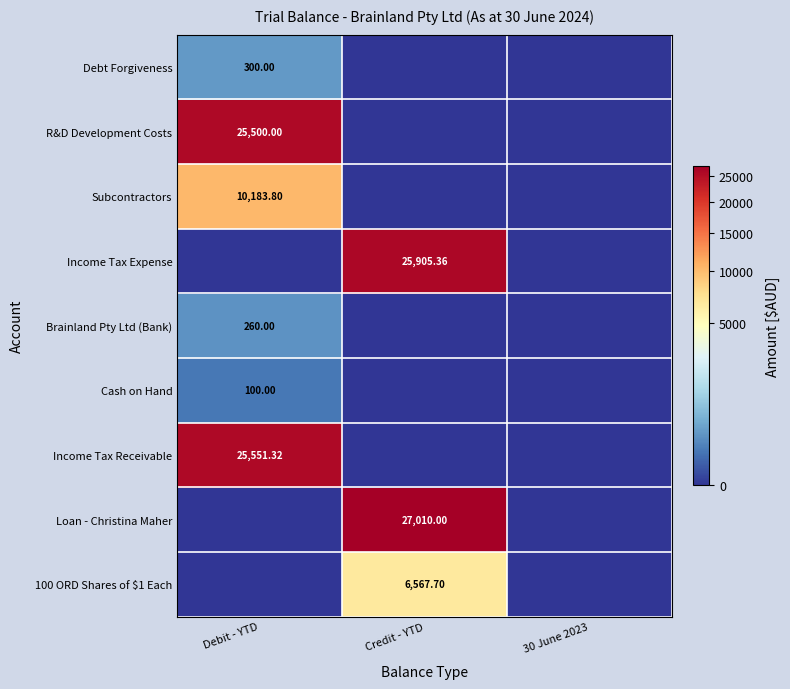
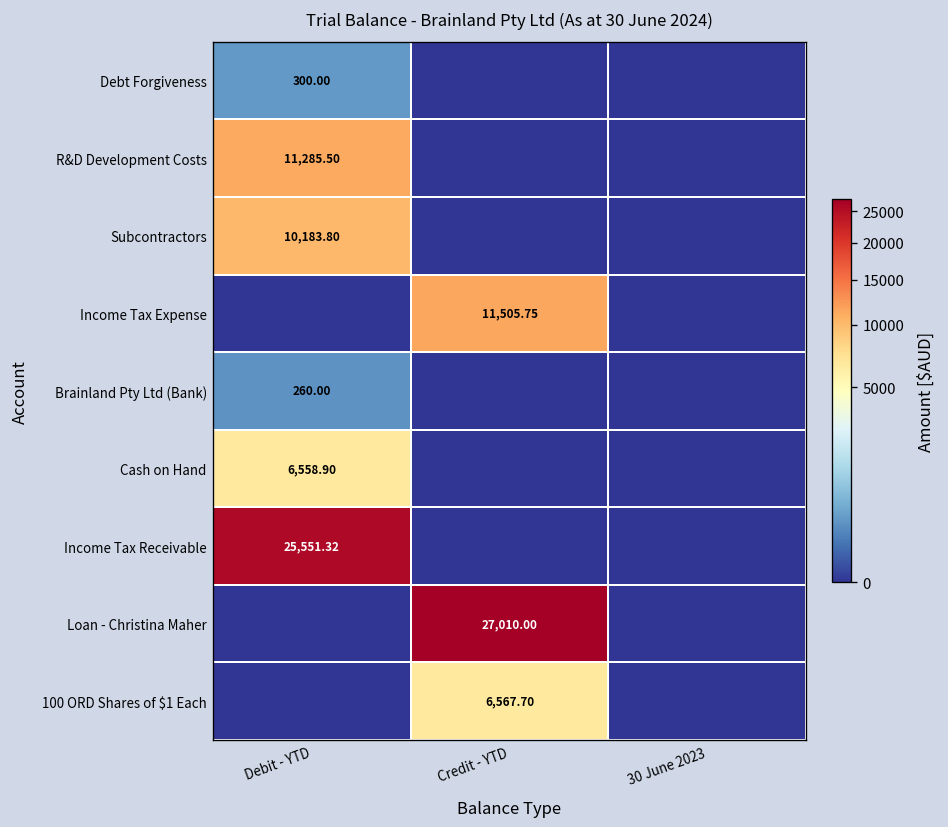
  {
    "Debt Forgiveness": {
      "Debit - YTD": "300.00"
    },
    "R&D Development Costs": {
-     "Debit - YTD": "25,500.00"
+     "Debit - YTD": "11,285.50"
    },
    "Subcontractors": {
      "Debit - YTD": "10,183.80"
    },
    "Income Tax Expense": {
-     "Credit - YTD": "25,905.36"
+     "Credit - YTD": "11,505.75"
    },
    "Brainland Pty Ltd (Bank)": {
      "Debit - YTD": "260.00"
    },
    "Cash on Hand": {
-     "Debit - YTD": "100.00"
+     "Debit - YTD": "6,558.90"
    },
    "Income Tax Receivable": {
      "Debit - YTD": "25,551.32"
    },
    "Loan - Christina Maher": {
      "Credit - YTD": "27,010.00"
    },
    "100 ORD Shares of $1 Each": {
      "Credit - YTD": "6,567.70"
    }
  }
